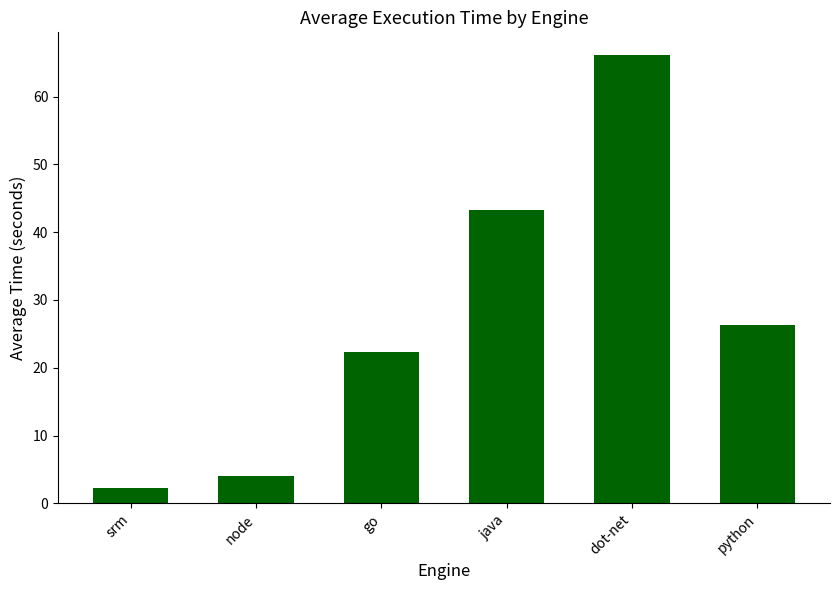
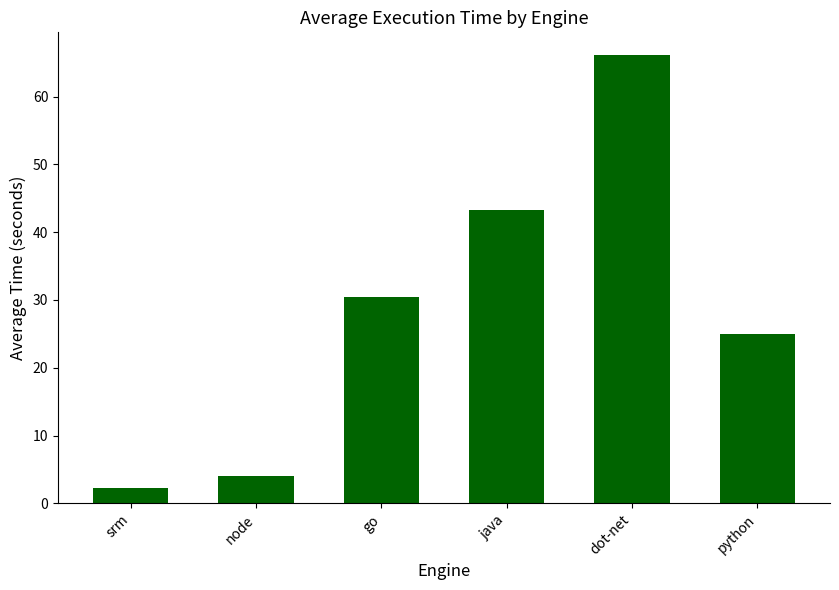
  {
    "srm": 2,
    "node": 4,
-   "go": 22,
+   "go": 30,
    "java": 43,
    "dot-net": 66,
-   "python": 26
+   "python": 25
  }
